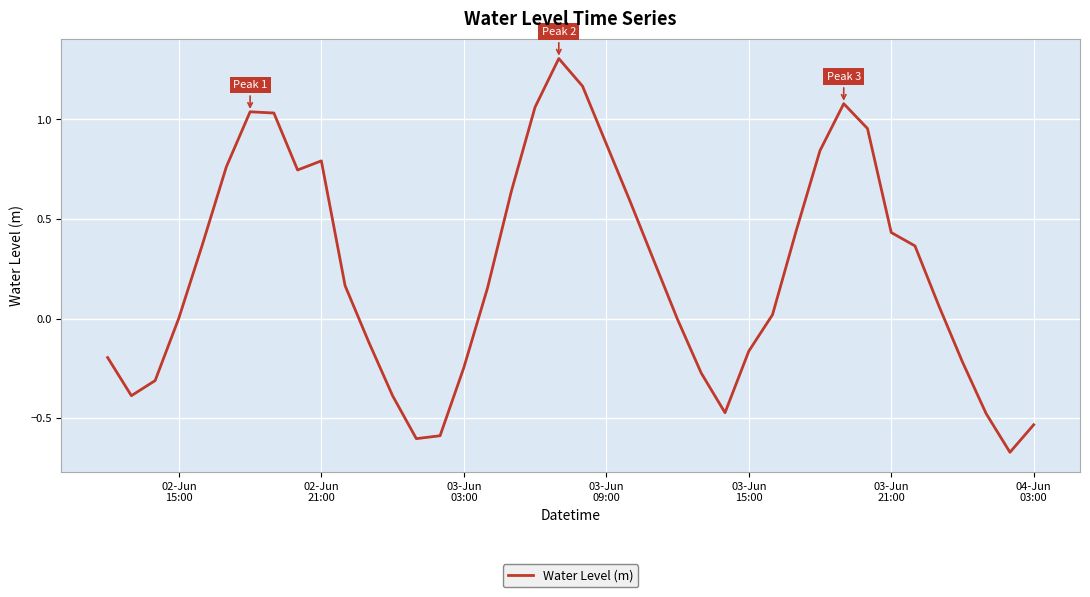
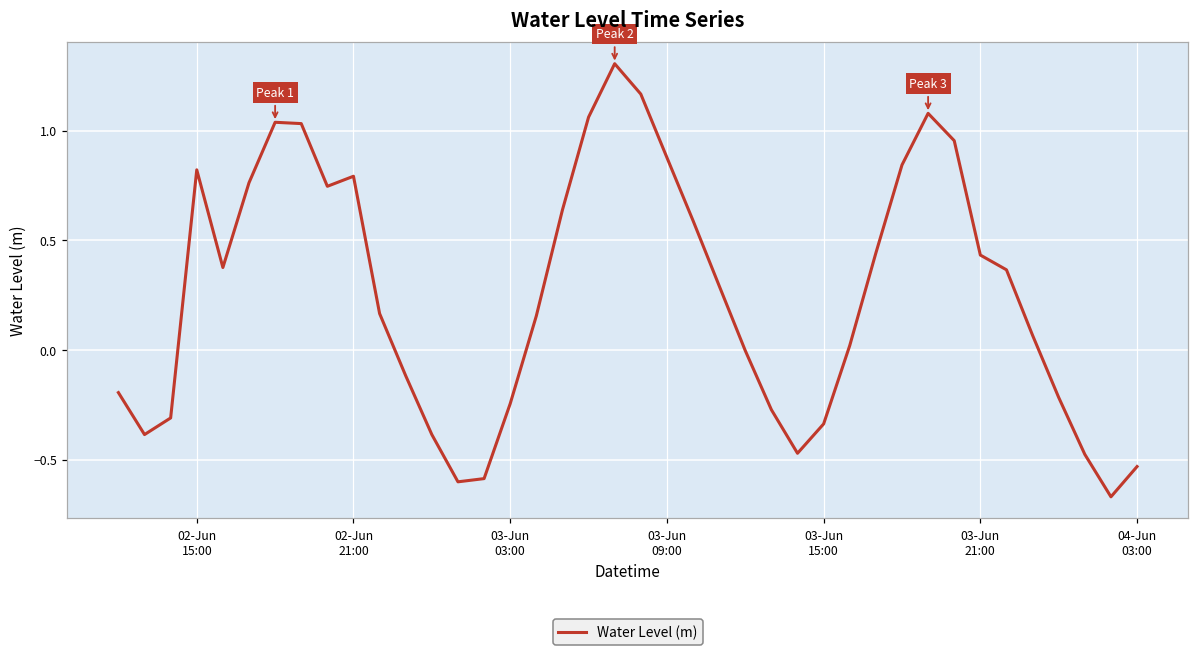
  {
-   "02-Jun 15:00": 0.00,
+   "02-Jun 15:00": 0.82,
    "02-Jun 21:00": 0.79,
    "03-Jun 03:00": -0.25,
    "03-Jun 09:00": 0.88,
-   "03-Jun 15:00": -0.16,
+   "03-Jun 15:00": -0.34,
    "03-Jun 21:00": 0.43,
    "04-Jun 03:00": -0.53
  }
